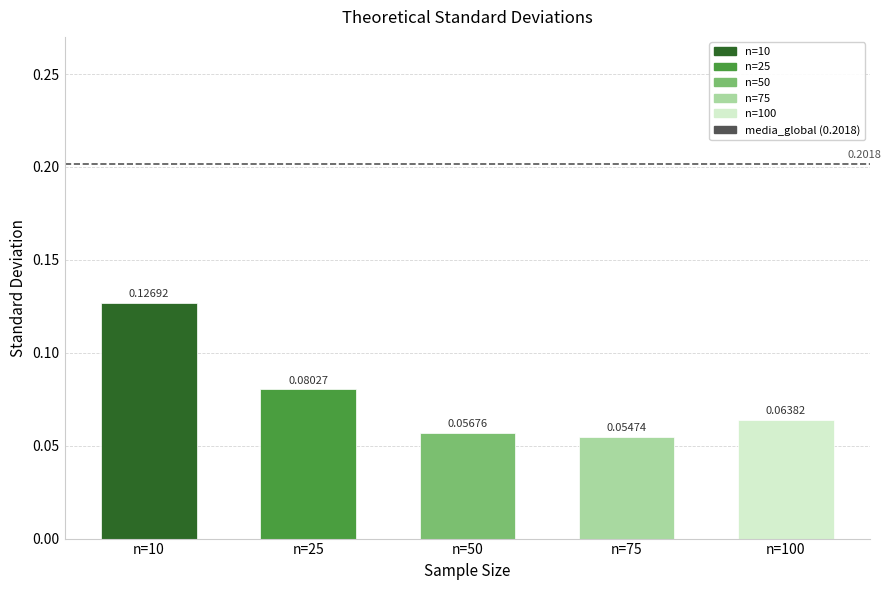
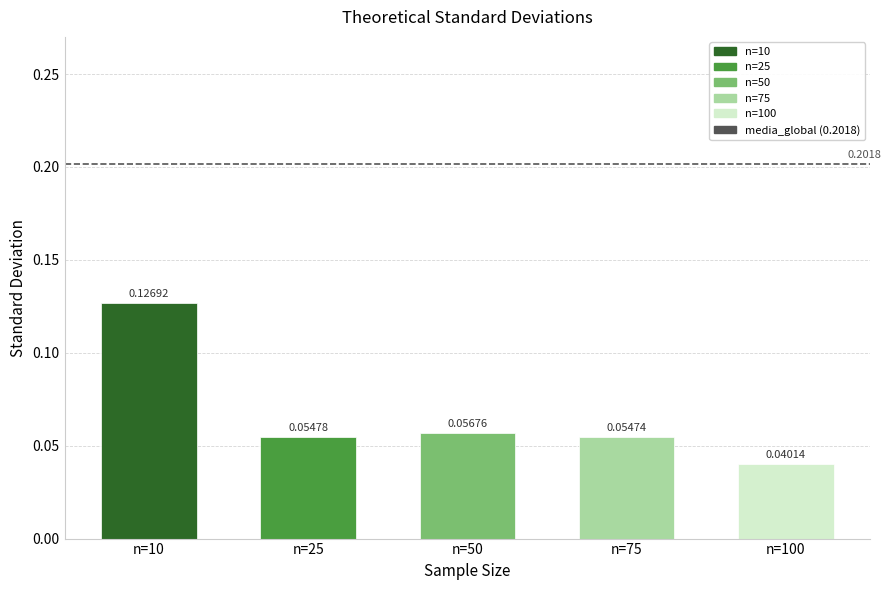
  {
    "n=10": 0.12692,
-   "n=25": 0.08027,
+   "n=25": 0.05478,
    "n=50": 0.05676,
    "n=75": 0.05474,
-   "n=100": 0.06382
+   "n=100": 0.04014
  }
